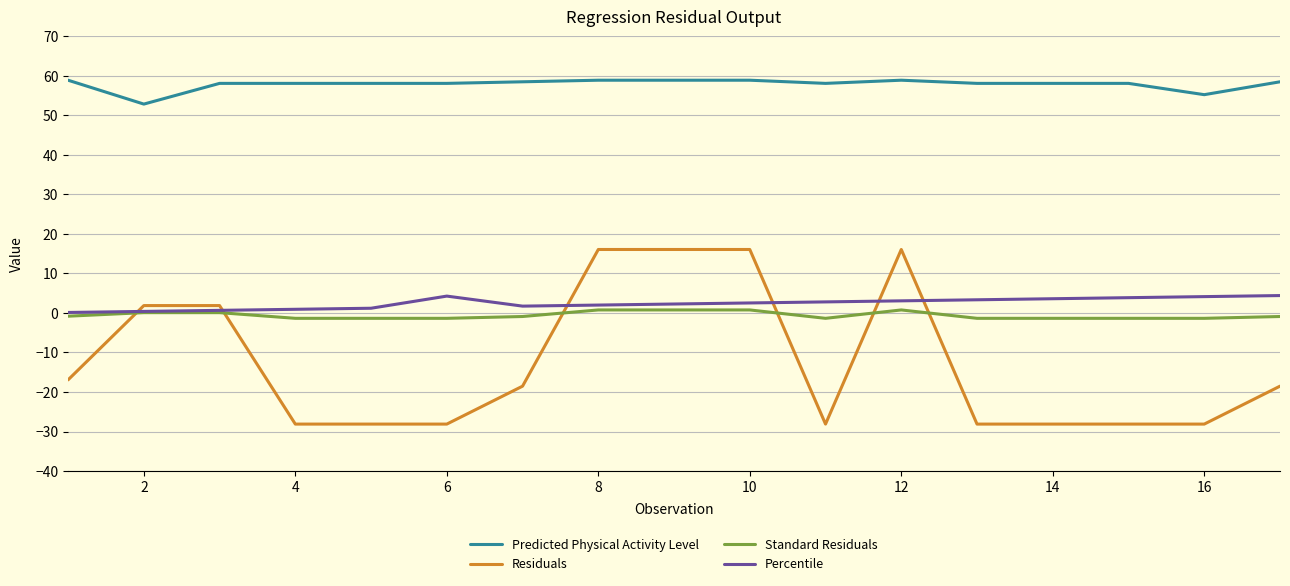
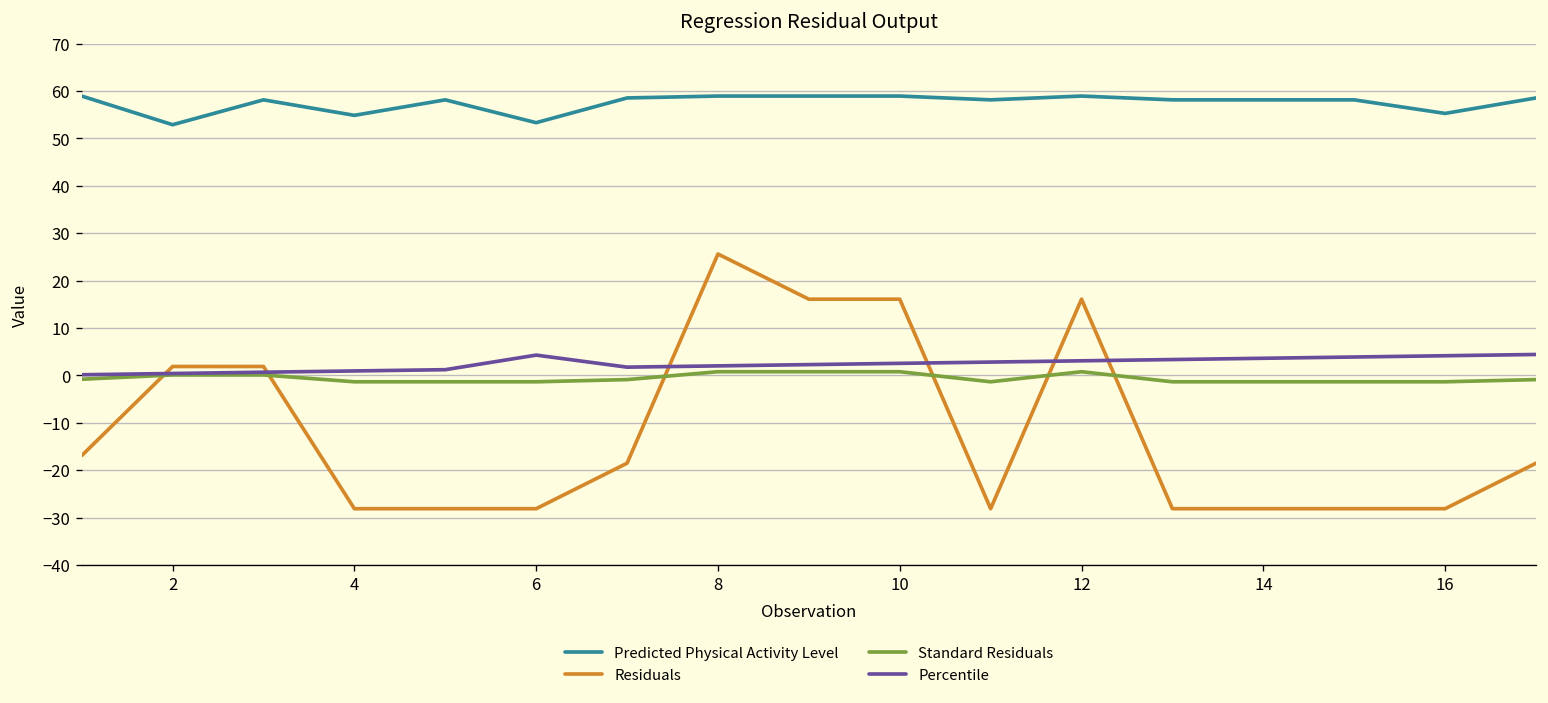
  {
    "Predicted Physical Activity Level": {
      "2": 53,
-     "4": 58,
-     "6": 58,
+     "4": 55,
+     "6": 53,
      "8": 59,
      "10": 59,
      "12": 59,
      "14": 58,
      "16": 55
    },
    "Residuals": {
      "2": 2,
      "4": -28,
      "6": -28,
-     "8": 16,
+     "8": 26,
      "10": 16,
      "12": 16,
      "14": -28,
      "16": -28
    },
    "Standard Residuals": {
      "4": -1,
      "6": -1,
      "8": 1,
      "10": 1,
      "12": 1,
      "14": -1,
      "16": -1
    },
    "Percentile": {
      "4": 1,
      "6": 4,
      "8": 2,
      "10": 3,
      "12": 3,
      "14": 4,
      "16": 4
    }
  }
